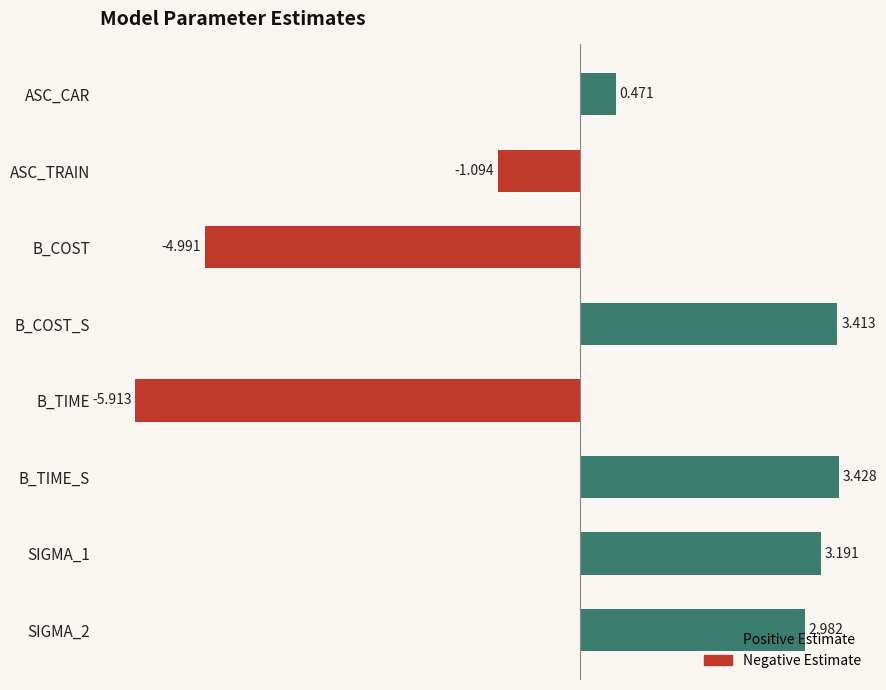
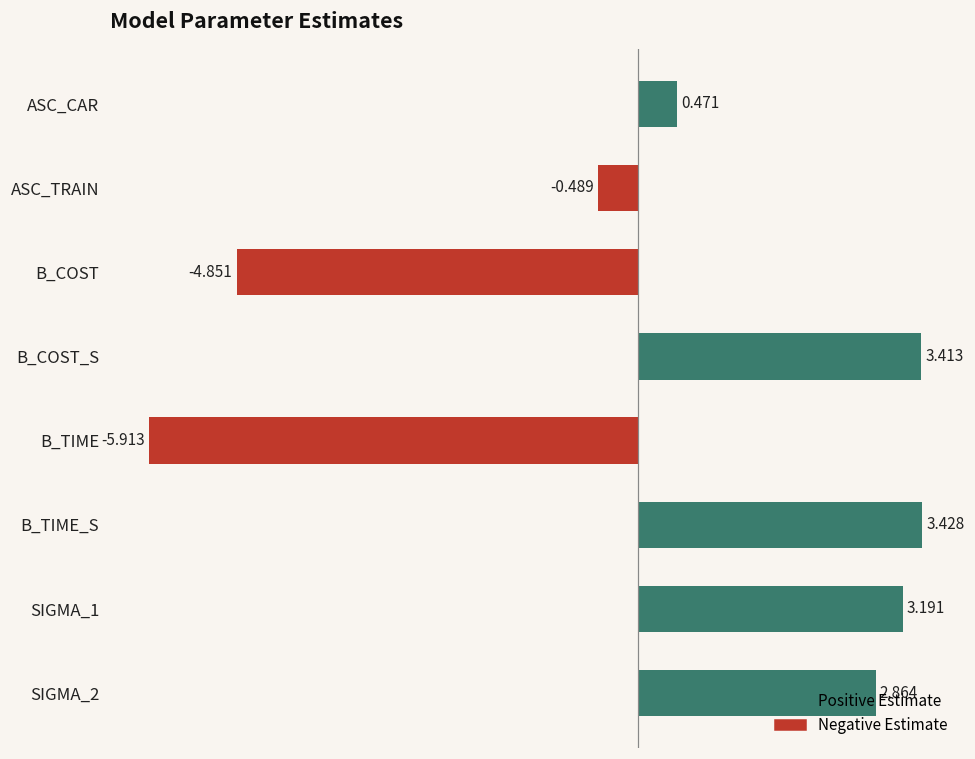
  {
    "ASC_CAR": 0.471,
-   "ASC_TRAIN": -1.094,
-   "B_COST": -4.991,
+   "ASC_TRAIN": -0.489,
+   "B_COST": -4.851,
    "B_COST_S": 3.413,
    "B_TIME": -5.913,
    "B_TIME_S": 3.428,
    "SIGMA_1": 3.191,
-   "SIGMA_2": 2.982
+   "SIGMA_2": 2.864
  }
